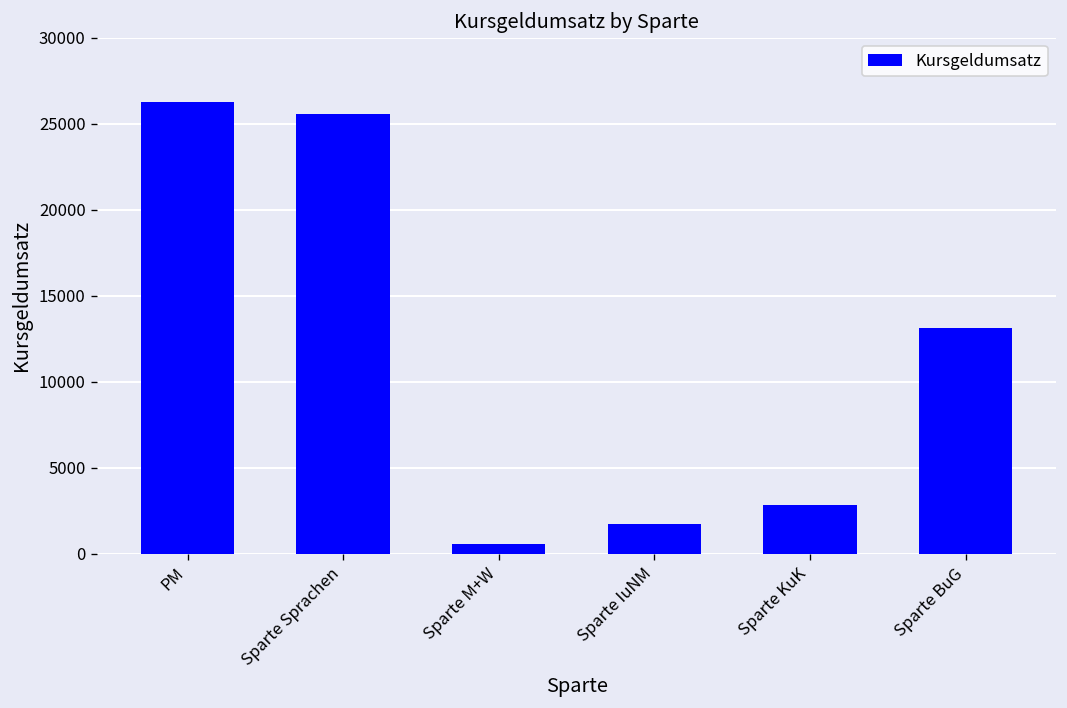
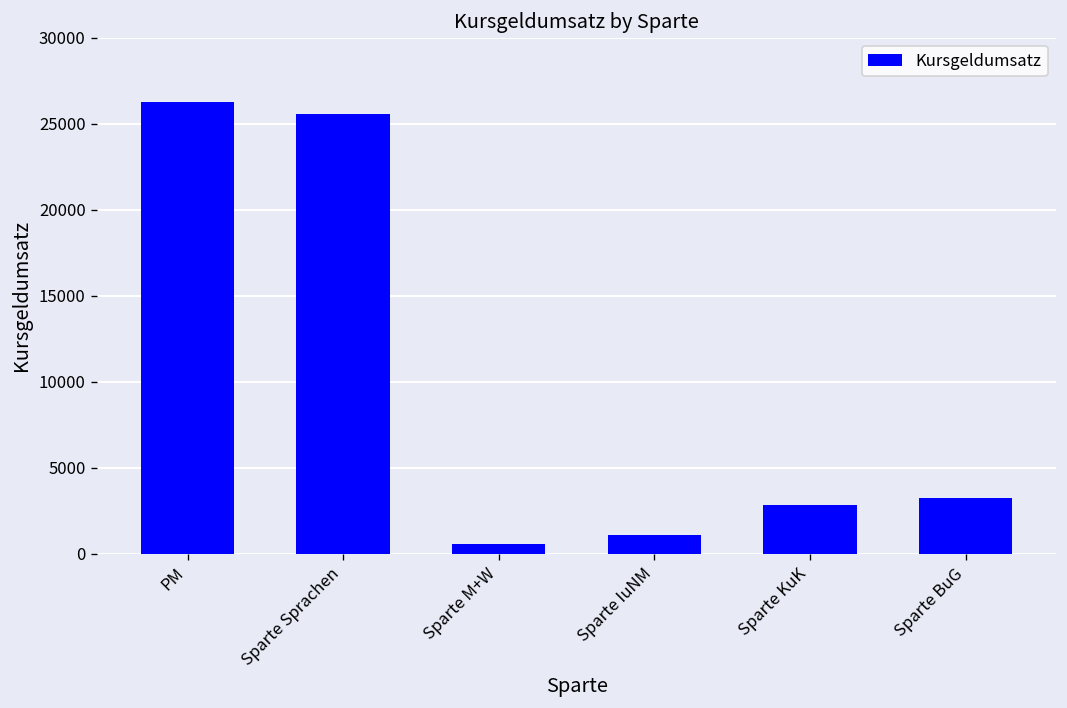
  {
    "PM": 26200,
    "Sparte Sprachen": 25600,
    "Sparte M+W": 600,
-   "Sparte IuNM": 1700,
+   "Sparte IuNM": 1100,
    "Sparte KuK": 2800,
-   "Sparte BuG": 13100
+   "Sparte BuG": 3200
  }
